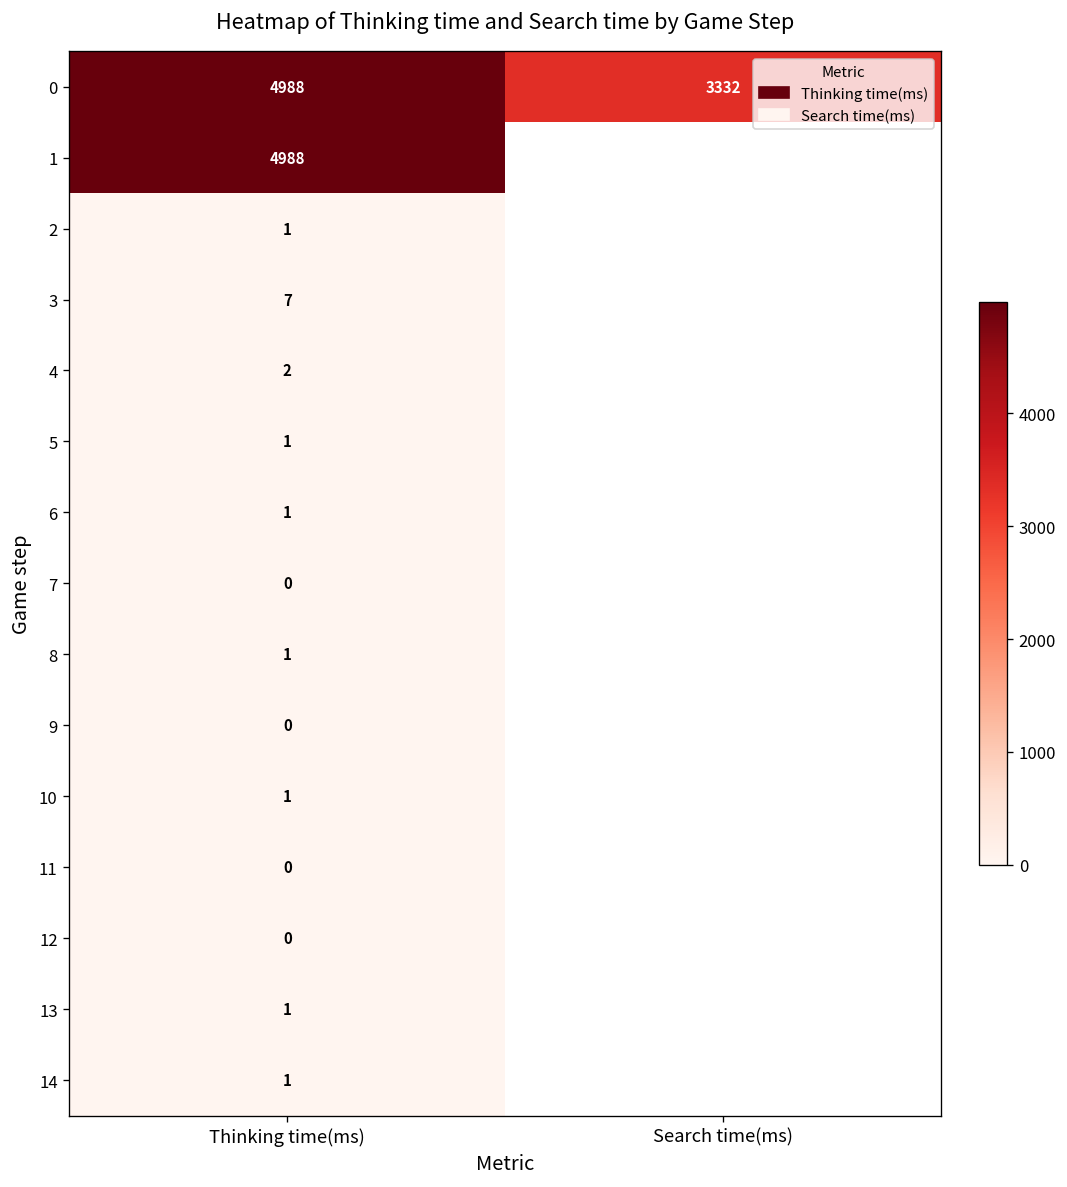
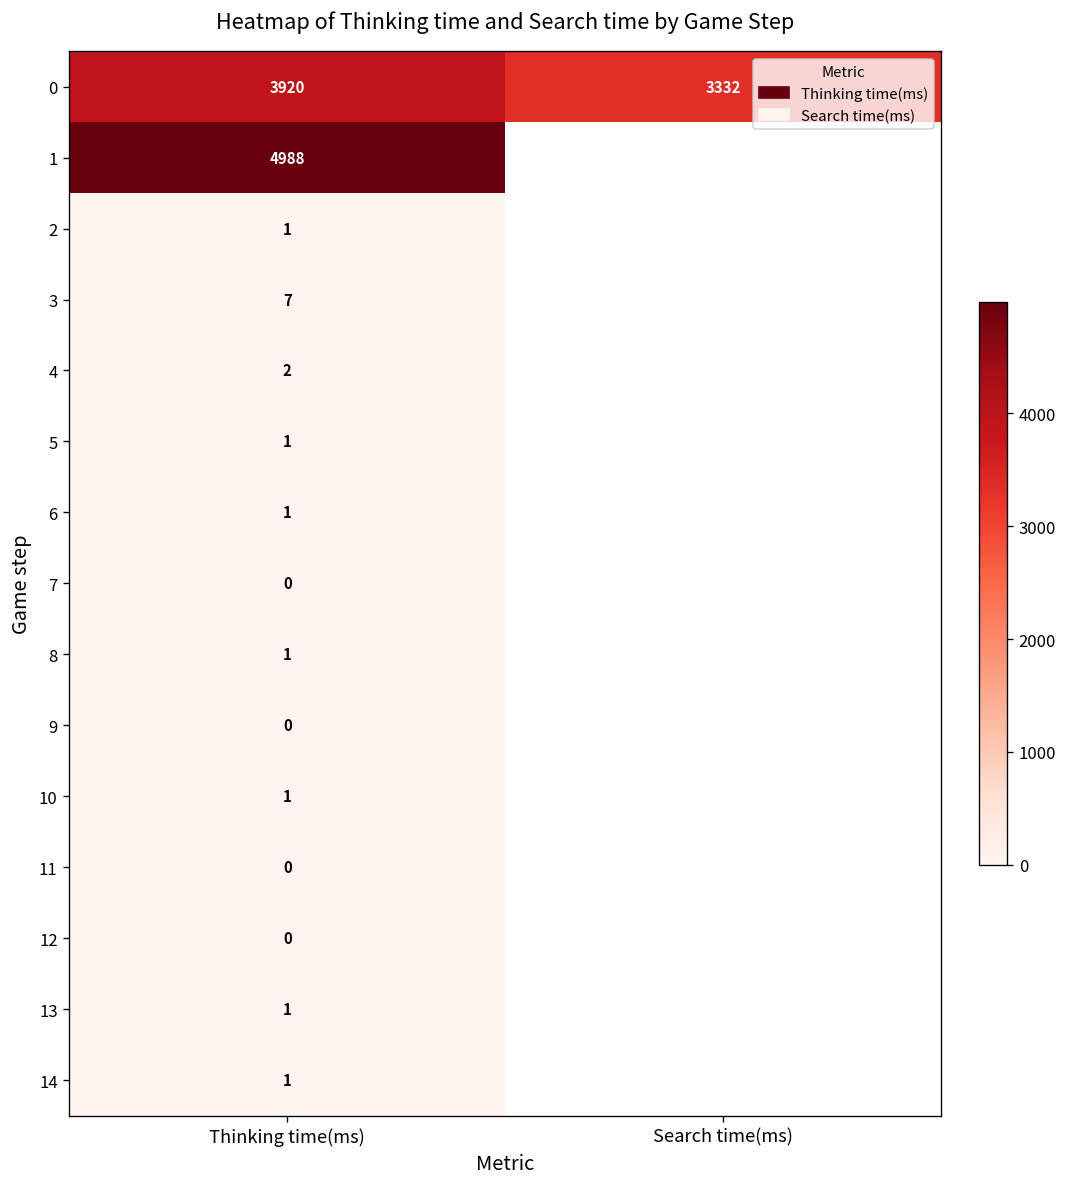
  {
    "0": {
-     "Thinking time(ms)": 4988,
+     "Thinking time(ms)": 3920,
      "Search time(ms)": 3332
    },
    "1": {
      "Thinking time(ms)": 4988
    },
    "2": {
      "Thinking time(ms)": 1
    },
    "3": {
      "Thinking time(ms)": 7
    },
    "4": {
      "Thinking time(ms)": 2
    },
    "5": {
      "Thinking time(ms)": 1
    },
    "6": {
      "Thinking time(ms)": 1
    },
    "7": {
      "Thinking time(ms)": 0
    },
    "8": {
      "Thinking time(ms)": 1
    },
    "9": {
      "Thinking time(ms)": 0
    },
    "10": {
      "Thinking time(ms)": 1
    },
    "11": {
      "Thinking time(ms)": 0
    },
    "12": {
      "Thinking time(ms)": 0
    },
    "13": {
      "Thinking time(ms)": 1
    },
    "14": {
      "Thinking time(ms)": 1
    }
  }
